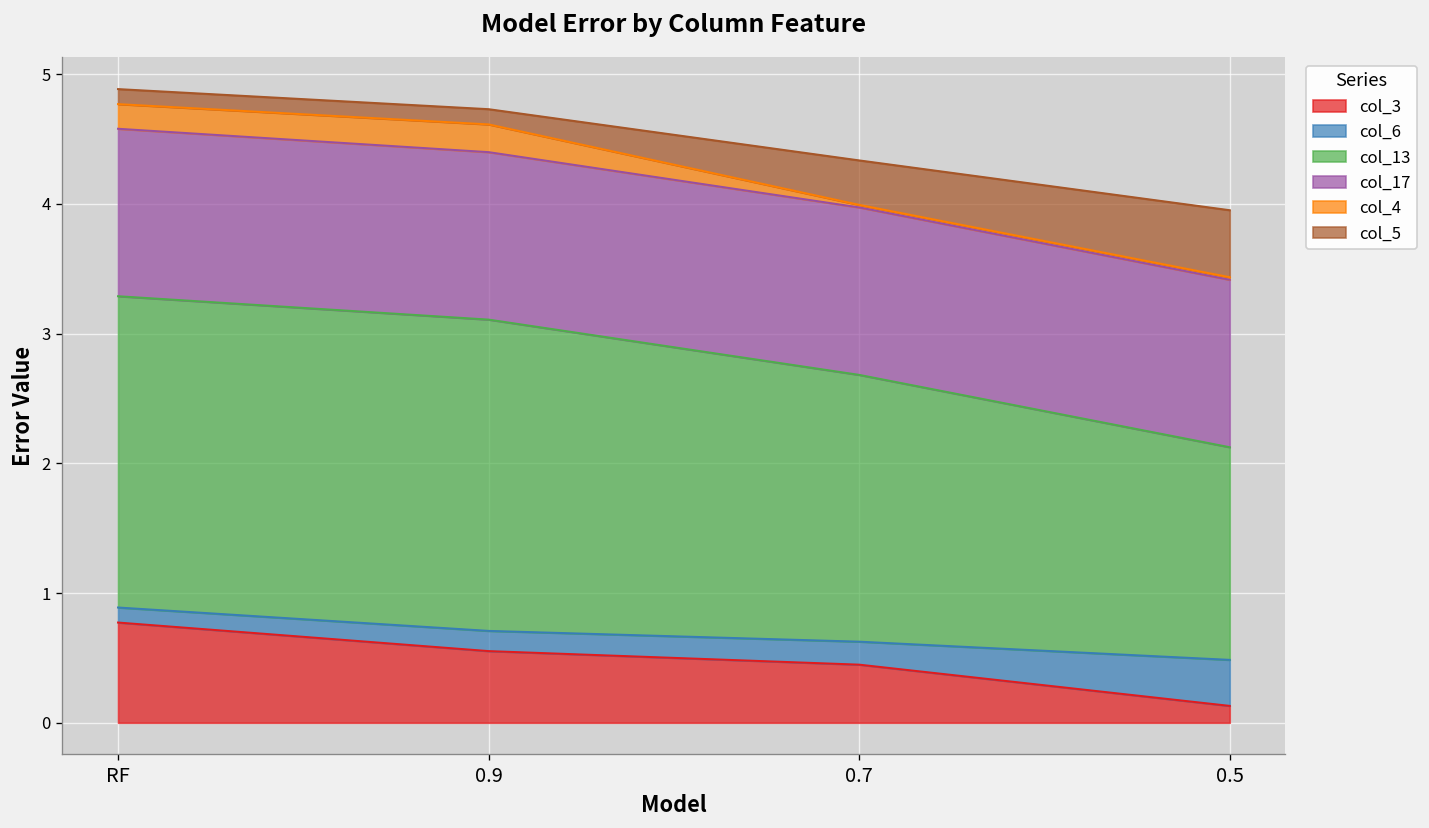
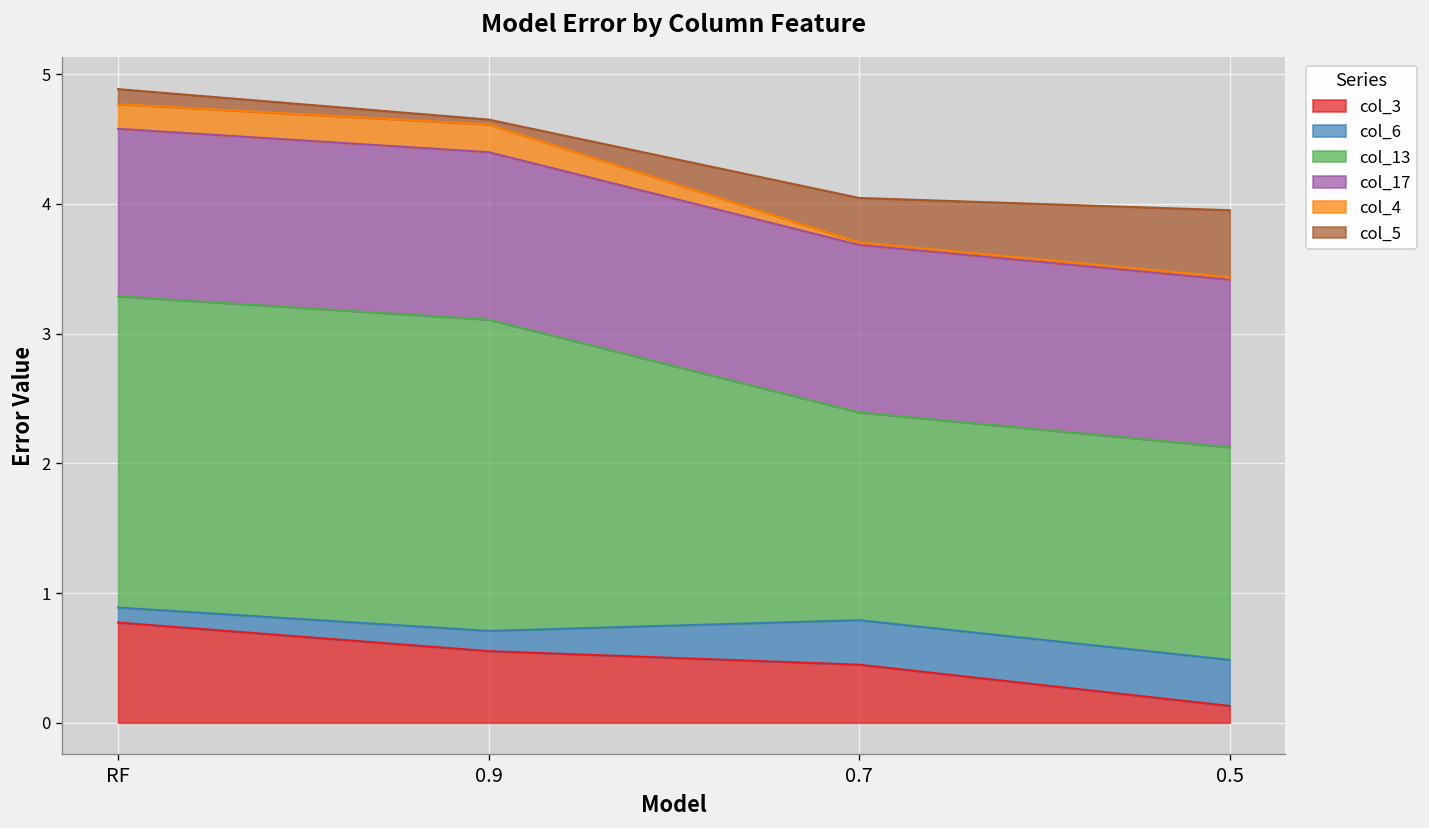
  {
    "col_3": {
      "RF": 0.77,
      "0.9": 0.55,
      "0.7": 0.45,
      "0.5": 0.13
    },
    "col_6": {
      "RF": 0.12,
      "0.9": 0.16,
-     "0.7": 0.18,
+     "0.7": 0.34,
      "0.5": 0.35
    },
    "col_13": {
      "RF": 2.40,
      "0.9": 2.40,
-     "0.7": 2.06,
+     "0.7": 1.60,
      "0.5": 1.64
    },
    "col_17": {
      "RF": 1.29,
      "0.9": 1.29
    },
    "col_4": {
      "RF": 0.19,
      "0.9": 0.21
    },
    "col_5": {
      "RF": 0.12,
-     "0.9": 0.12,
+     "0.9": 0.04,
      "0.7": 0.34,
      "0.5": 0.52
    }
  }
